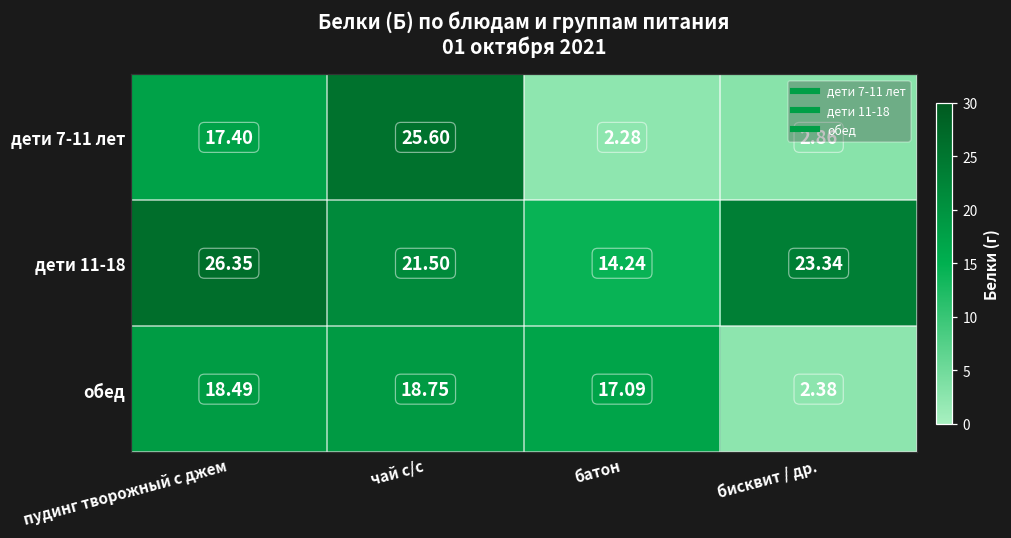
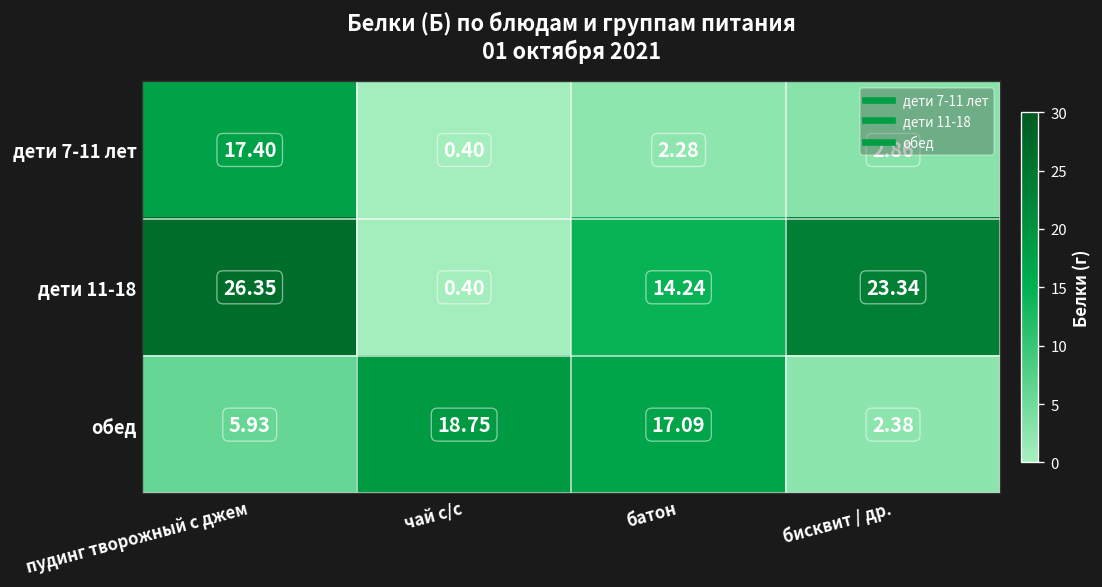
  {
    "дети 7-11 лет": {
-     "чай с/с": 25.60
+     "чай с/с": 0.40
    },
    "дети 11-18": {
-     "чай с/с": 21.50
+     "чай с/с": 0.40
    },
    "обед": {
-     "пудинг творожный с джем": 18.49
+     "пудинг творожный с джем": 5.93
    }
  }
